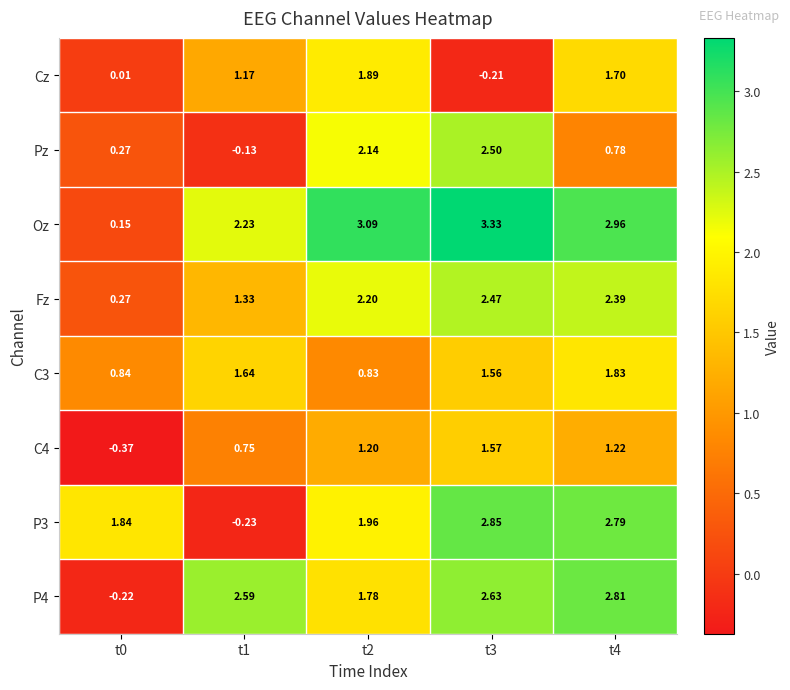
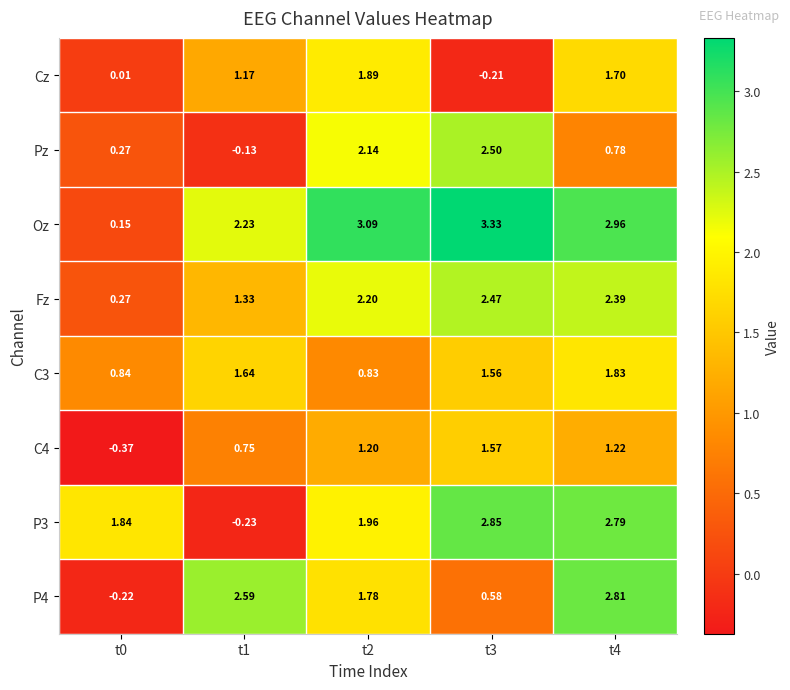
  {
    "Cz": {
      "t0": 0.01,
      "t1": 1.17,
      "t2": 1.89,
      "t3": -0.21,
      "t4": 1.70
    },
    "Pz": {
      "t0": 0.27,
      "t1": -0.13,
      "t2": 2.14,
      "t3": 2.50,
      "t4": 0.78
    },
    "Oz": {
      "t0": 0.15,
      "t1": 2.23,
      "t2": 3.09,
      "t3": 3.33,
      "t4": 2.96
    },
    "Fz": {
      "t0": 0.27,
      "t1": 1.33,
      "t2": 2.20,
      "t3": 2.47,
      "t4": 2.39
    },
    "C3": {
      "t0": 0.84,
      "t1": 1.64,
      "t2": 0.83,
      "t3": 1.56,
      "t4": 1.83
    },
    "C4": {
      "t0": -0.37,
      "t1": 0.75,
      "t2": 1.20,
      "t3": 1.57,
      "t4": 1.22
    },
    "P3": {
      "t0": 1.84,
      "t1": -0.23,
      "t2": 1.96,
      "t3": 2.85,
      "t4": 2.79
    },
    "P4": {
      "t0": -0.22,
      "t1": 2.59,
      "t2": 1.78,
-     "t3": 2.63,
+     "t3": 0.58,
      "t4": 2.81
    }
  }
